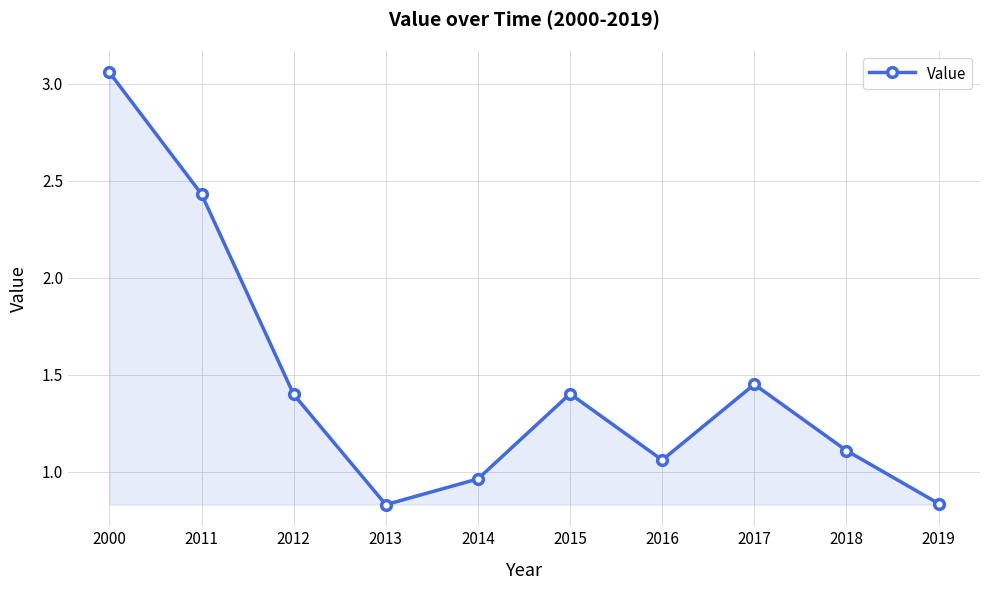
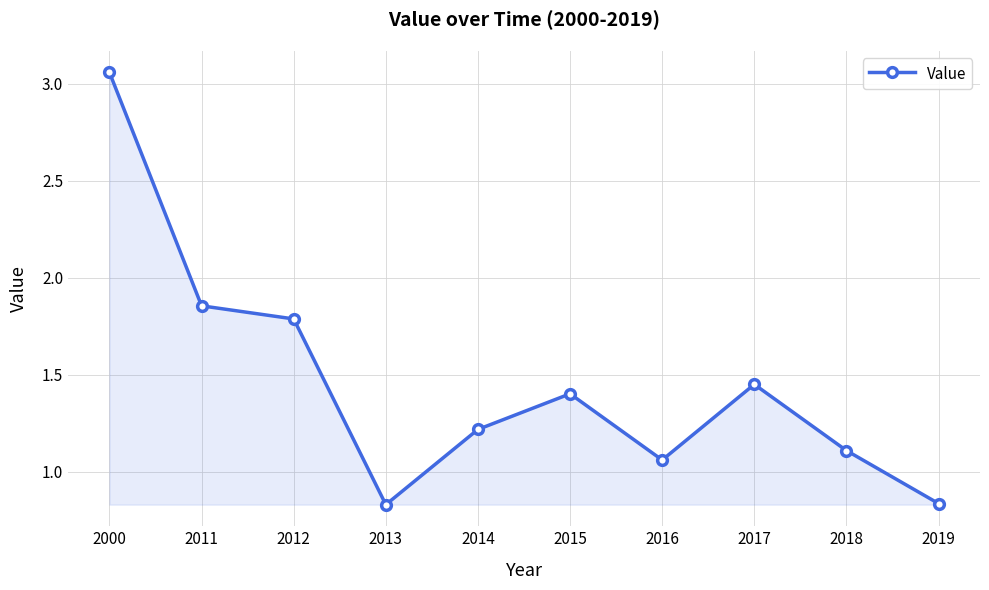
  {
    "2000": 3.06,
-   "2011": 2.43,
-   "2012": 1.40,
+   "2011": 1.85,
+   "2012": 1.79,
    "2013": 0.83,
-   "2014": 0.96,
+   "2014": 1.22,
    "2015": 1.40,
    "2016": 1.06,
    "2017": 1.45,
    "2018": 1.11,
    "2019": 0.83
  }
